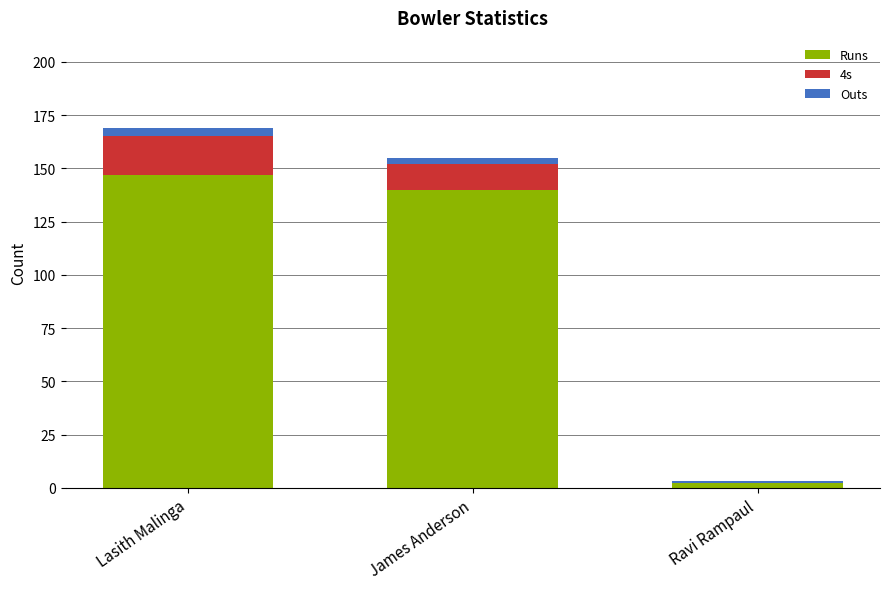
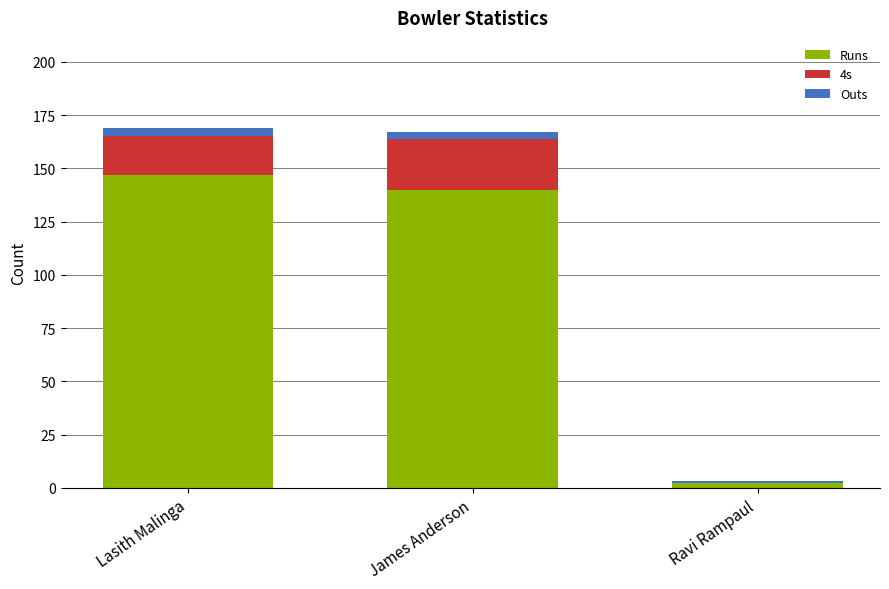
  {
    "Runs": {
      "Lasith Malinga": 147,
      "James Anderson": 140,
      "Ravi Rampaul": 2
    },
    "4s": {
      "Lasith Malinga": 18,
-     "James Anderson": 12,
+     "James Anderson": 24,
      "Ravi Rampaul": 0
    },
    "Outs": {
      "Lasith Malinga": 4,
      "James Anderson": 3
    }
  }
